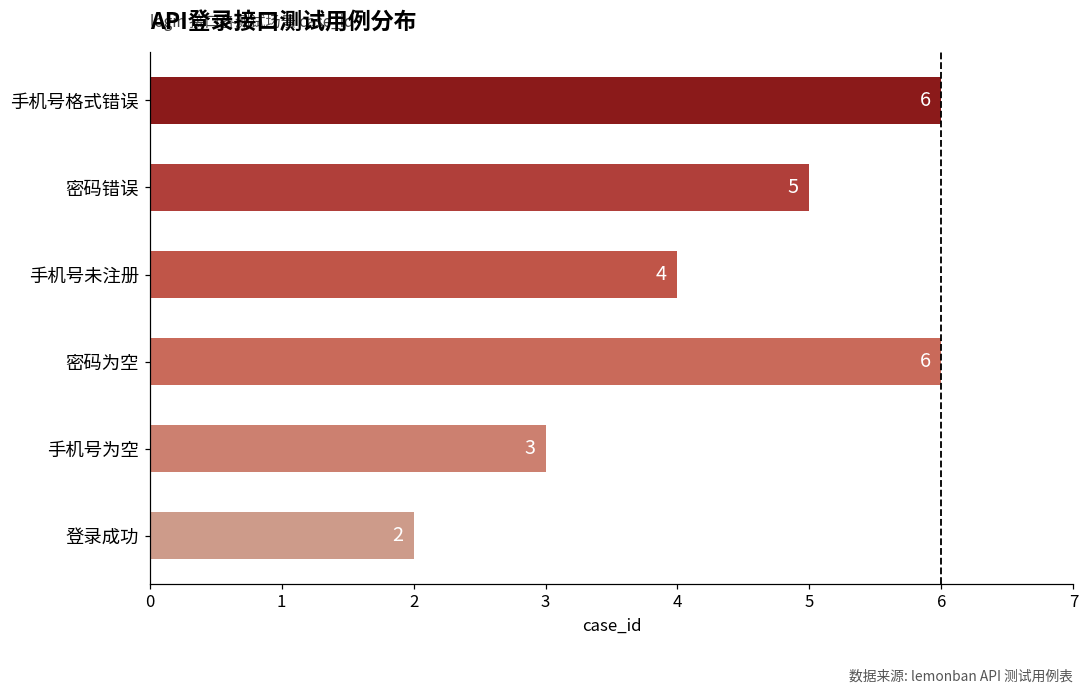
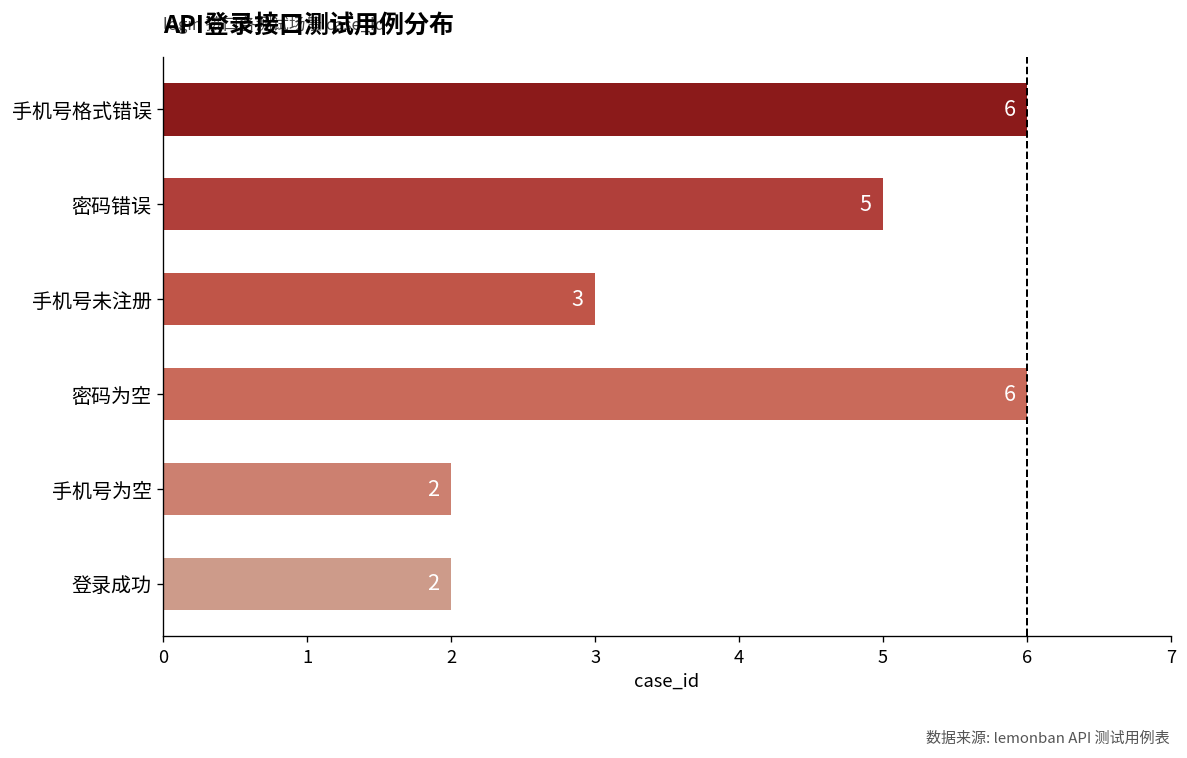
  {
    "手机号格式错误": 6,
    "密码错误": 5,
-   "手机号未注册": 4,
+   "手机号未注册": 3,
    "密码为空": 6,
-   "手机号为空": 3,
+   "手机号为空": 2,
    "登录成功": 2
  }
